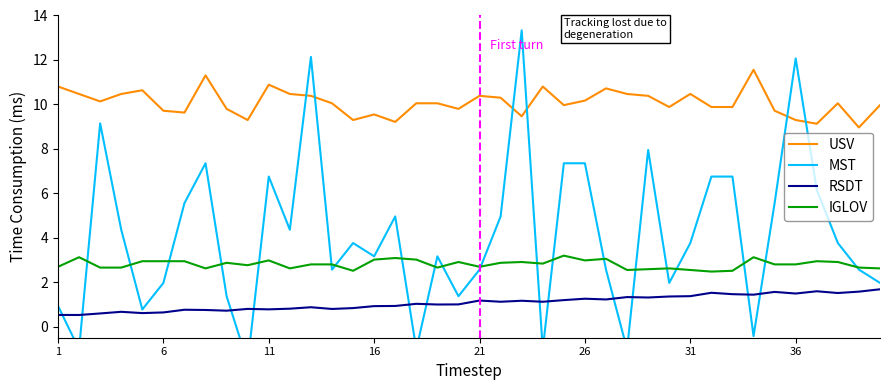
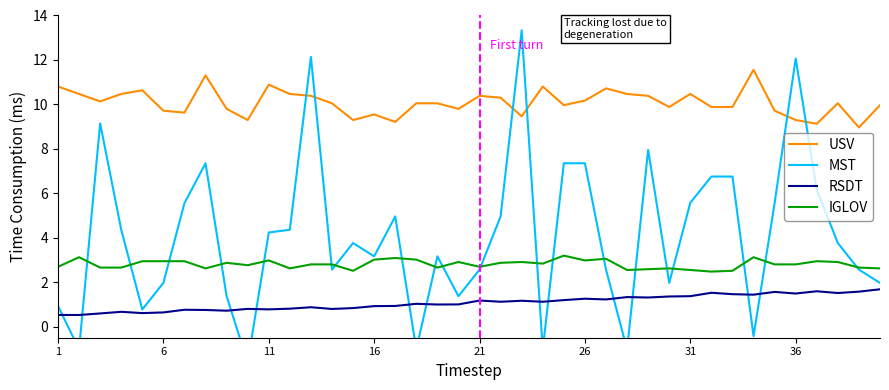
  {
    "USV": {
      "1": 10.8,
      "6": 9.7,
      "11": 10.9,
      "16": 9.5,
      "21": 10.4,
      "26": 10.2,
      "31": 10.5,
      "36": 9.3
    },
    "MST": {
      "1": 0.9,
      "6": 2.0,
-     "11": 6.8,
+     "11": 4.2,
      "16": 3.2,
      "21": 2.6,
      "26": 7.4,
-     "31": 3.8,
+     "31": 5.6,
      "36": 12.1
    },
    "RSDT": {
      "1": 0.5,
      "6": 0.6,
      "11": 0.8,
      "16": 0.9,
      "21": 1.2,
      "26": 1.3,
      "31": 1.4,
      "36": 1.5
    },
    "IGLOV": {
      "1": 2.7,
      "6": 2.9,
      "11": 3.0,
      "16": 3.0,
      "21": 2.7,
      "26": 3.0,
      "31": 2.5,
      "36": 2.8
    }
  }
